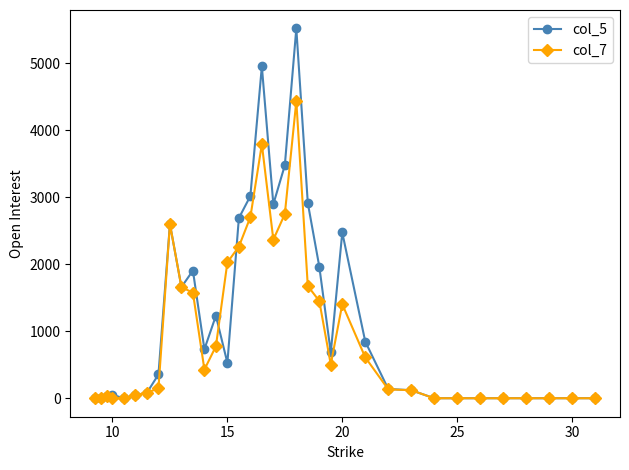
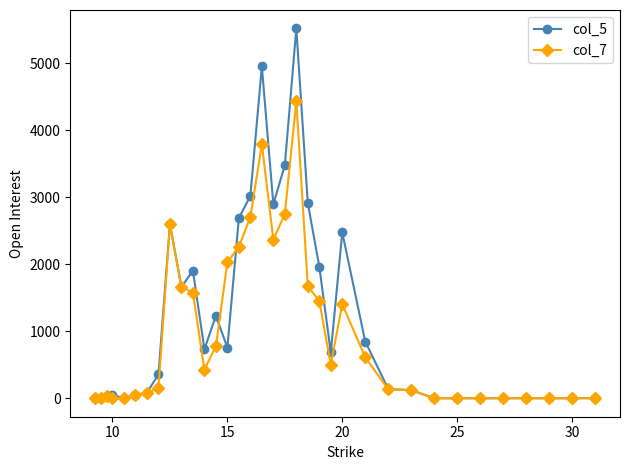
  {
    "col_5": {
      "10": 100,
-     "15": 500,
+     "15": 800,
      "20": 2500
    },
    "col_7": {
      "10": 0,
      "15": 2000,
      "20": 1400
    }
  }
